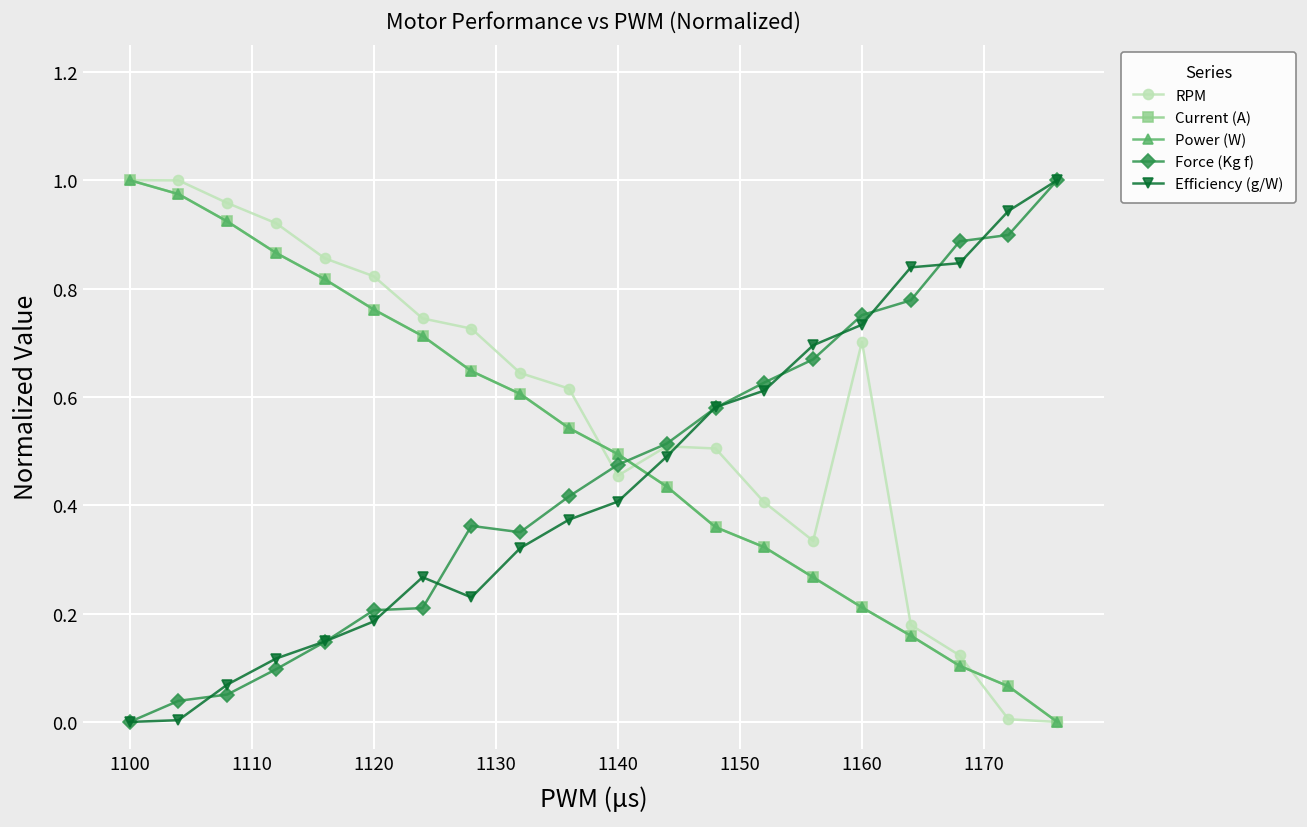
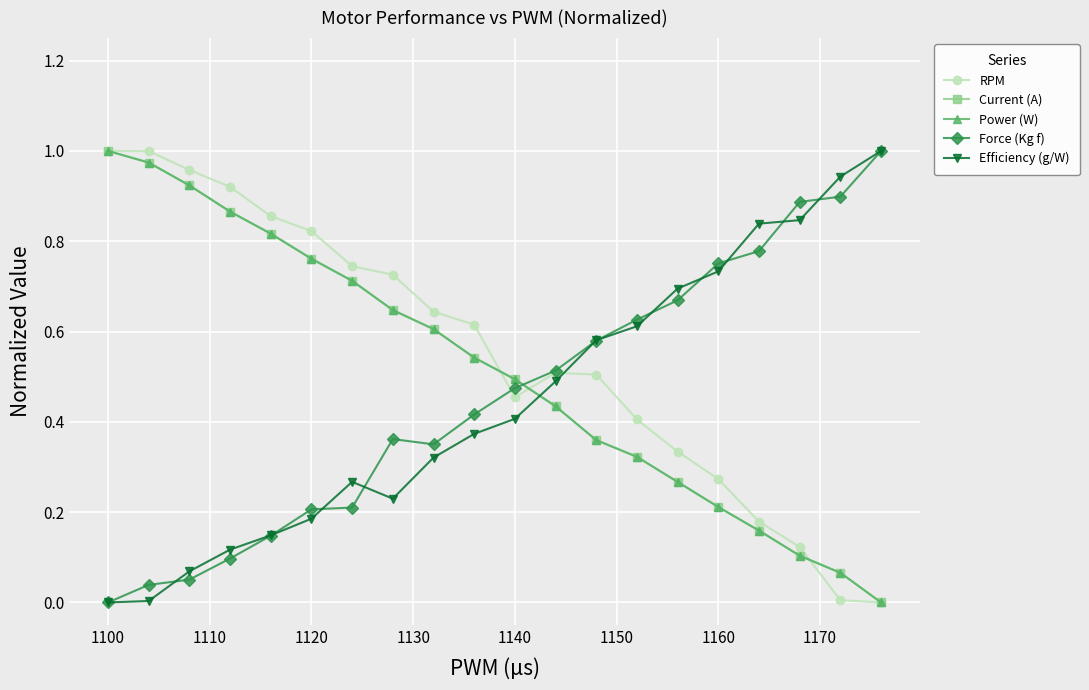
  {
    "RPM": {
      "1120": 0.82,
      "1140": 0.45,
-     "1160": 0.70
+     "1160": 0.27
    }
  }
